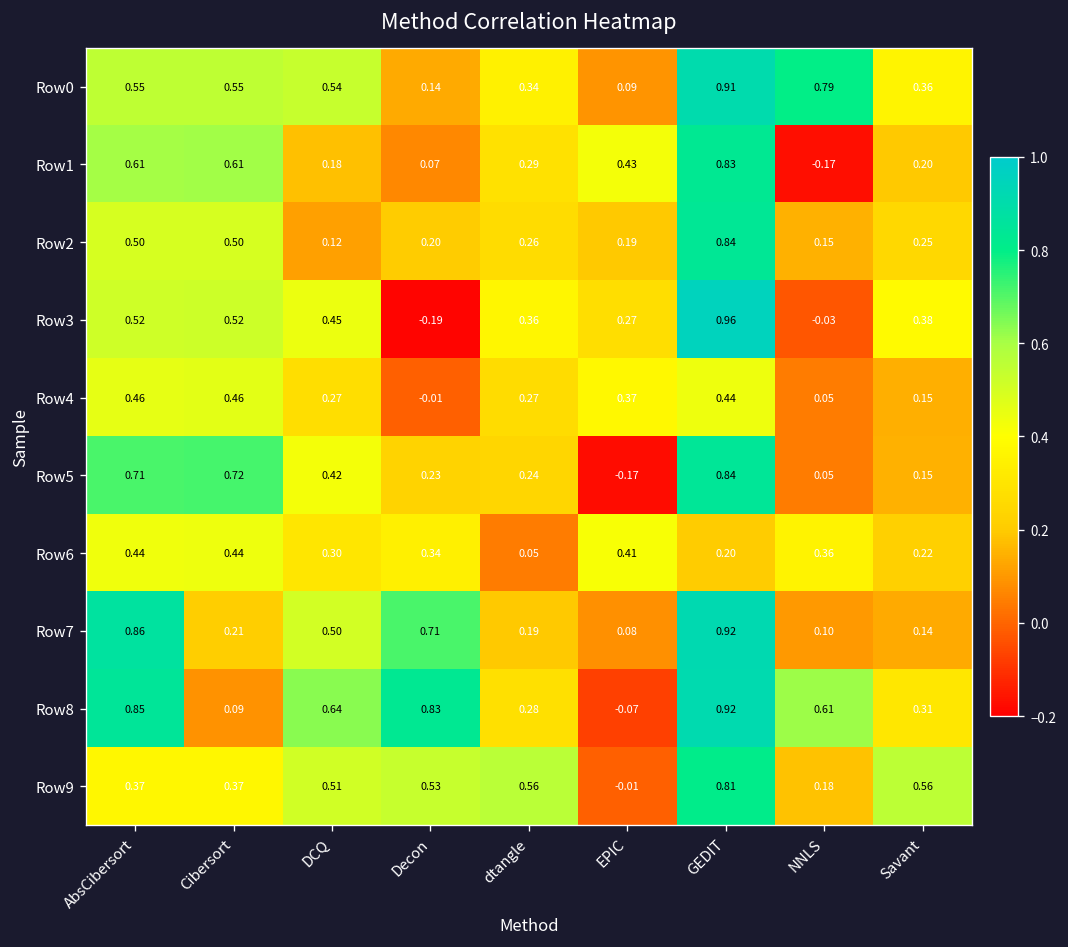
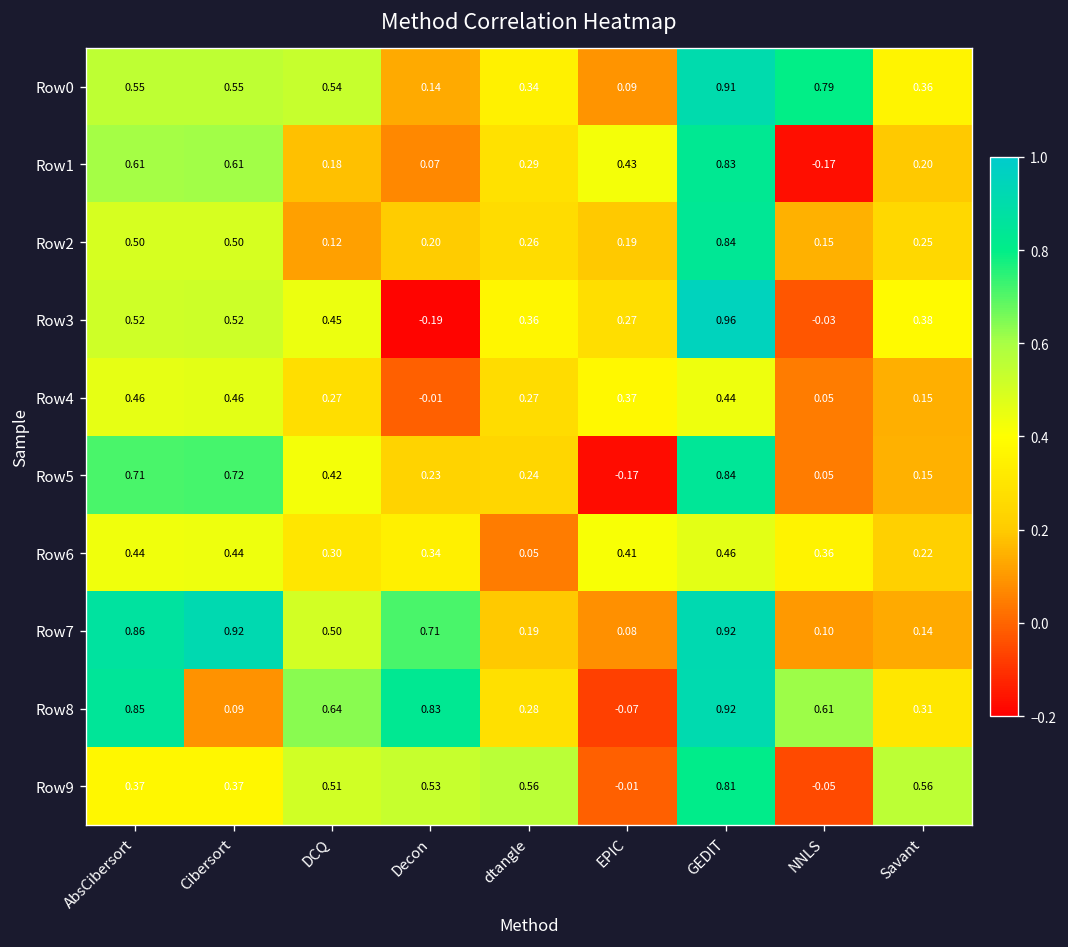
  {
    "Row0": {
      "AbsCibersort": 0.55,
      "Cibersort": 0.55,
      "DCQ": 0.54,
      "Decon": 0.14,
      "dtangle": 0.34,
      "EPIC": 0.09,
      "GEDIT": 0.91,
      "NNLS": 0.79,
      "Savant": 0.36
    },
    "Row1": {
      "AbsCibersort": 0.61,
      "Cibersort": 0.61,
      "DCQ": 0.18,
      "Decon": 0.07,
      "dtangle": 0.29,
      "EPIC": 0.43,
      "GEDIT": 0.83,
      "NNLS": -0.17,
      "Savant": 0.20
    },
    "Row2": {
      "AbsCibersort": 0.50,
      "Cibersort": 0.50,
      "DCQ": 0.12,
      "Decon": 0.20,
      "dtangle": 0.26,
      "EPIC": 0.19,
      "GEDIT": 0.84,
      "NNLS": 0.15,
      "Savant": 0.25
    },
    "Row3": {
      "AbsCibersort": 0.52,
      "Cibersort": 0.52,
      "DCQ": 0.45,
      "Decon": -0.19,
      "dtangle": 0.36,
      "EPIC": 0.27,
      "GEDIT": 0.96,
      "NNLS": -0.03,
      "Savant": 0.38
    },
    "Row4": {
      "AbsCibersort": 0.46,
      "Cibersort": 0.46,
      "DCQ": 0.27,
      "Decon": -0.01,
      "dtangle": 0.27,
      "EPIC": 0.37,
      "GEDIT": 0.44,
      "NNLS": 0.05,
      "Savant": 0.15
    },
    "Row5": {
      "AbsCibersort": 0.71,
      "Cibersort": 0.72,
      "DCQ": 0.42,
      "Decon": 0.23,
      "dtangle": 0.24,
      "EPIC": -0.17,
      "GEDIT": 0.84,
      "NNLS": 0.05,
      "Savant": 0.15
    },
    "Row6": {
      "AbsCibersort": 0.44,
      "Cibersort": 0.44,
      "DCQ": 0.30,
      "Decon": 0.34,
      "dtangle": 0.05,
      "EPIC": 0.41,
-     "GEDIT": 0.20,
+     "GEDIT": 0.46,
      "NNLS": 0.36,
      "Savant": 0.22
    },
    "Row7": {
      "AbsCibersort": 0.86,
-     "Cibersort": 0.21,
+     "Cibersort": 0.92,
      "DCQ": 0.50,
      "Decon": 0.71,
      "dtangle": 0.19,
      "EPIC": 0.08,
      "GEDIT": 0.92,
      "NNLS": 0.10,
      "Savant": 0.14
    },
    "Row8": {
      "AbsCibersort": 0.85,
      "Cibersort": 0.09,
      "DCQ": 0.64,
      "Decon": 0.83,
      "dtangle": 0.28,
      "EPIC": -0.07,
      "GEDIT": 0.92,
      "NNLS": 0.61,
      "Savant": 0.31
    },
    "Row9": {
      "AbsCibersort": 0.37,
      "Cibersort": 0.37,
      "DCQ": 0.51,
      "Decon": 0.53,
      "dtangle": 0.56,
      "EPIC": -0.01,
      "GEDIT": 0.81,
-     "NNLS": 0.18,
+     "NNLS": -0.05,
      "Savant": 0.56
    }
  }
